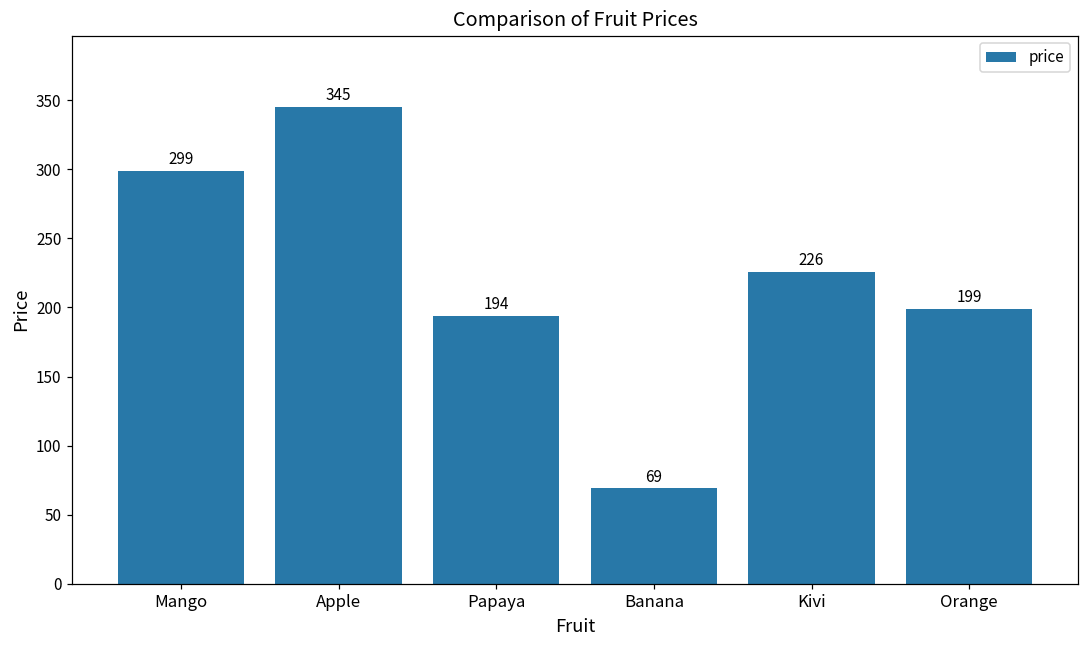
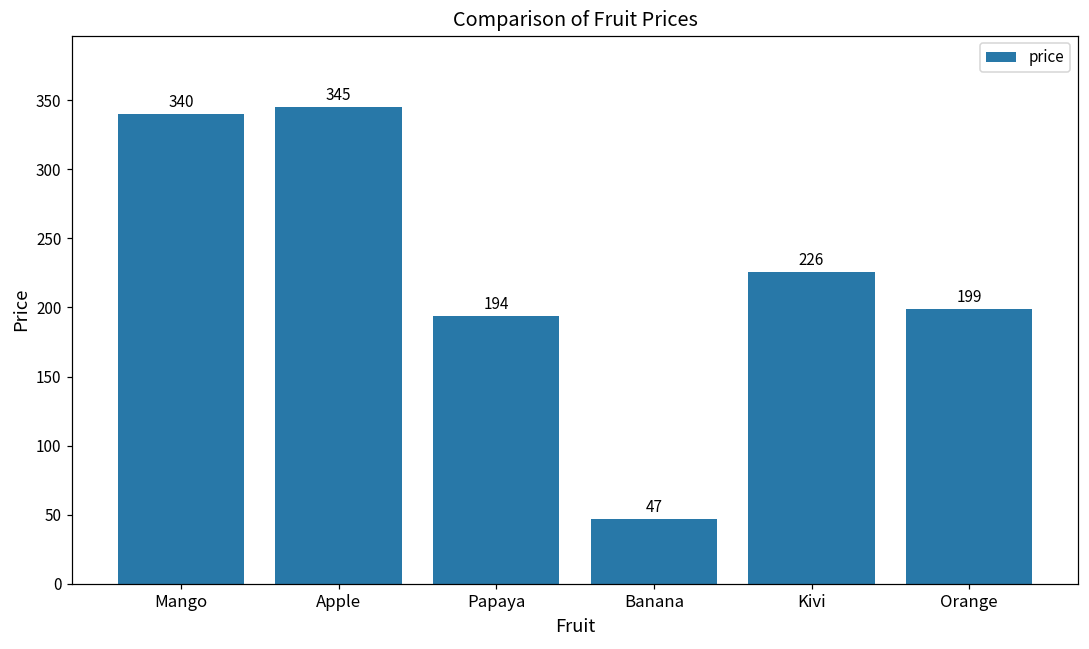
  {
-   "Mango": 299,
+   "Mango": 340,
    "Apple": 345,
    "Papaya": 194,
-   "Banana": 69,
+   "Banana": 47,
    "Kivi": 226,
    "Orange": 199
  }
